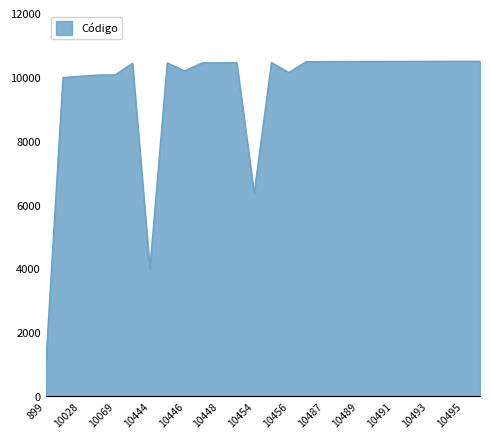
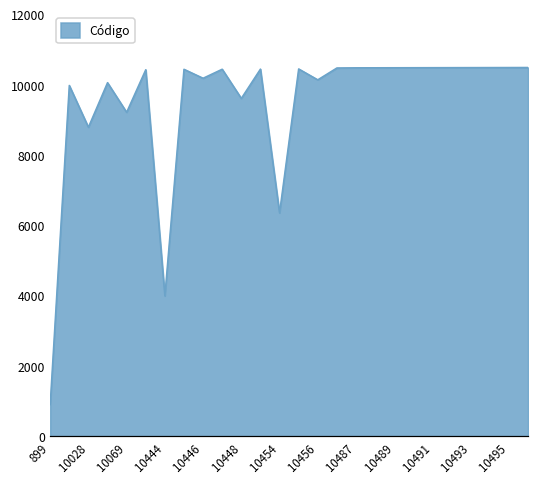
  {
    "899": 900,
-   "10028": 10000,
-   "10069": 10100,
+   "10028": 8800,
+   "10069": 9200,
    "10444": 4000,
    "10446": 10200,
-   "10448": 10400,
+   "10448": 9600,
    "10454": 6400,
    "10456": 10100,
    "10487": 10500,
    "10489": 10500,
    "10491": 10500,
    "10493": 10500,
    "10495": 10500
  }
